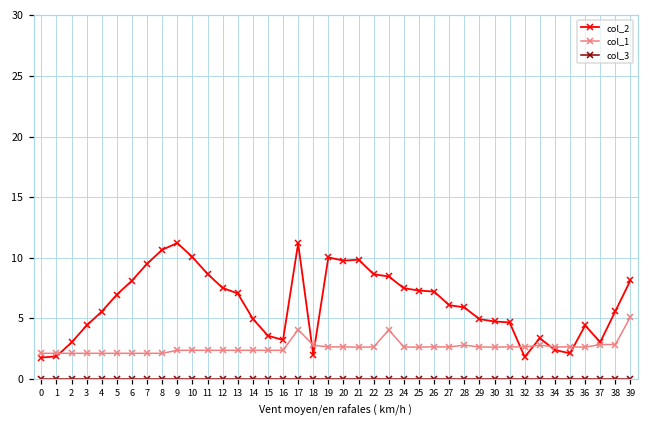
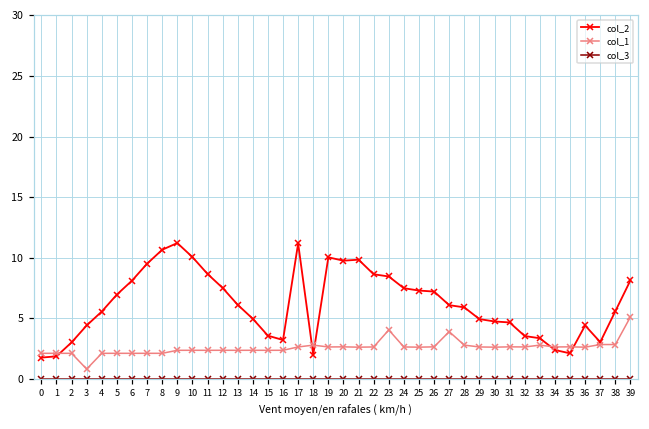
  {
    "col_2": {
      "0": 1.7,
      "1": 1.9,
      "2": 3.0,
      "3": 4.4,
      "4": 5.6,
      "5": 7.0,
      "6": 8.1,
      "7": 9.5,
      "8": 10.7,
      "9": 11.2,
      "10": 10.1,
      "11": 8.7,
      "12": 7.5,
-     "13": 7.0,
+     "13": 6.1,
      "14": 5.0,
      "15": 3.6,
      "16": 3.2,
      "17": 11.2,
      "18": 2.0,
      "19": 10.0,
      "20": 9.7,
      "21": 9.8,
      "22": 8.6,
      "23": 8.4,
      "24": 7.5,
      "25": 7.3,
      "26": 7.2,
      "27": 6.1,
      "28": 5.9,
      "29": 4.9,
      "30": 4.7,
      "31": 4.6,
-     "32": 1.8,
+     "32": 3.5,
      "33": 3.3,
      "34": 2.4,
      "35": 2.1,
      "36": 4.4,
      "38": 5.6,
      "39": 8.1
    },
    "col_1": {
      "0": 2.1,
      "1": 2.1,
      "2": 2.1,
-     "3": 2.1,
+     "3": 0.8,
      "4": 2.1,
      "5": 2.1,
      "6": 2.1,
      "7": 2.1,
      "8": 2.1,
      "9": 2.3,
      "10": 2.4,
      "11": 2.3,
      "12": 2.4,
      "13": 2.3,
      "14": 2.4,
      "15": 2.3,
      "16": 2.4,
-     "17": 4.1,
+     "17": 2.6,
      "18": 2.8,
      "19": 2.6,
      "20": 2.6,
      "21": 2.6,
      "22": 2.6,
      "23": 4.0,
      "24": 2.6,
      "25": 2.6,
      "26": 2.6,
-     "27": 2.6,
+     "27": 3.9,
      "28": 2.8,
      "29": 2.6,
      "30": 2.6,
      "31": 2.6,
      "32": 2.6,
      "33": 2.8,
      "34": 2.6,
      "35": 2.6,
      "36": 2.6,
      "38": 2.8,
      "39": 5.1
    },
    "col_3": {
      "0": 0.0,
      "1": 0.0,
      "2": 0.0,
      "3": 0.0,
      "4": 0.0,
      "5": 0.0,
      "6": 0.0,
      "7": 0.0,
      "8": 0.0,
      "9": 0.0,
      "10": 0.0,
      "11": 0.0,
      "12": 0.0,
      "13": 0.0,
      "14": 0.0,
      "15": 0.0,
      "16": 0.0,
      "17": 0.0,
      "18": 0.0,
      "19": 0.0,
      "20": 0.0,
      "21": 0.0,
      "22": 0.0,
      "23": 0.0,
      "24": 0.0,
      "25": 0.0,
      "26": 0.0,
      "27": 0.0,
      "28": 0.0,
      "29": 0.0,
      "30": 0.0,
      "31": 0.0,
      "32": 0.0,
      "33": 0.0,
      "34": 0.0,
      "35": 0.0,
      "36": 0.0,
      "37": 0.0,
      "38": 0.0,
      "39": 0.0
    }
  }
